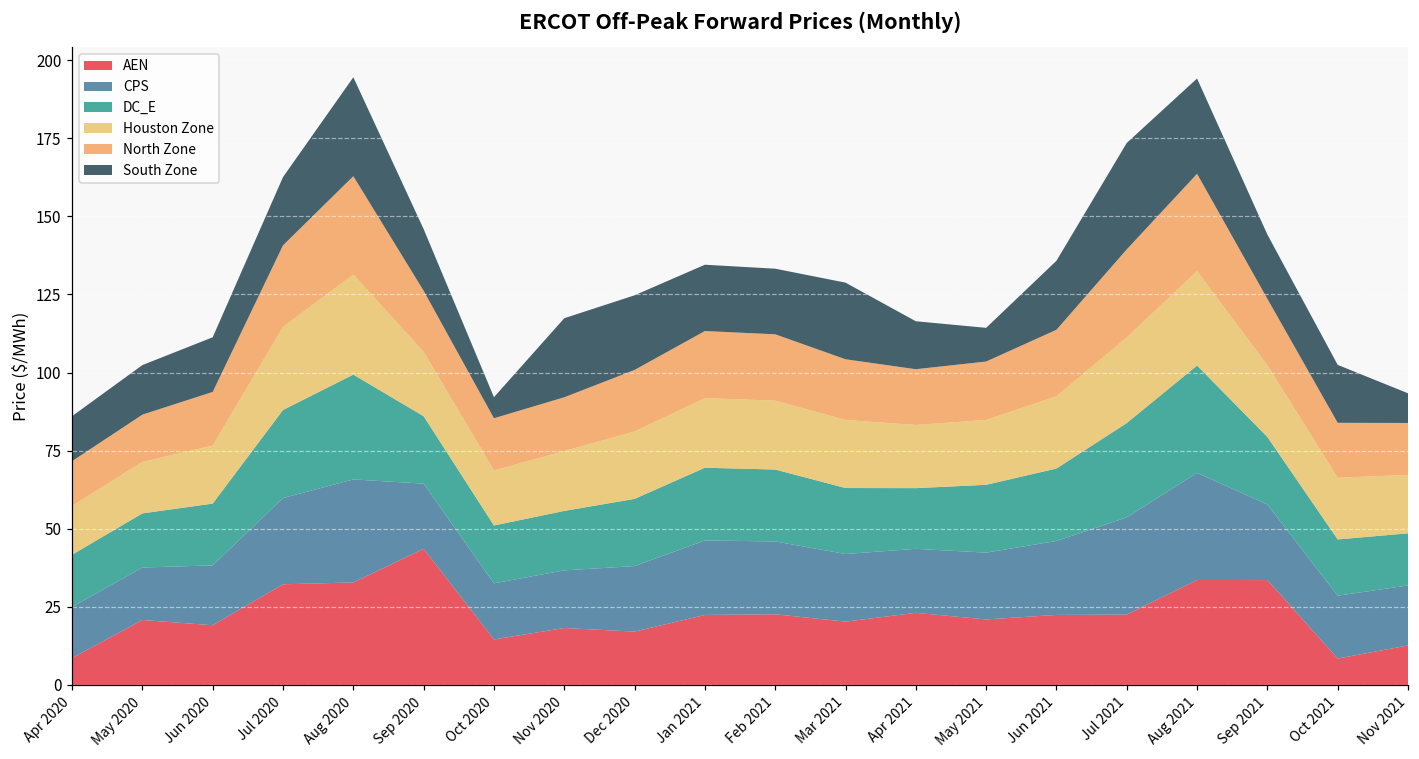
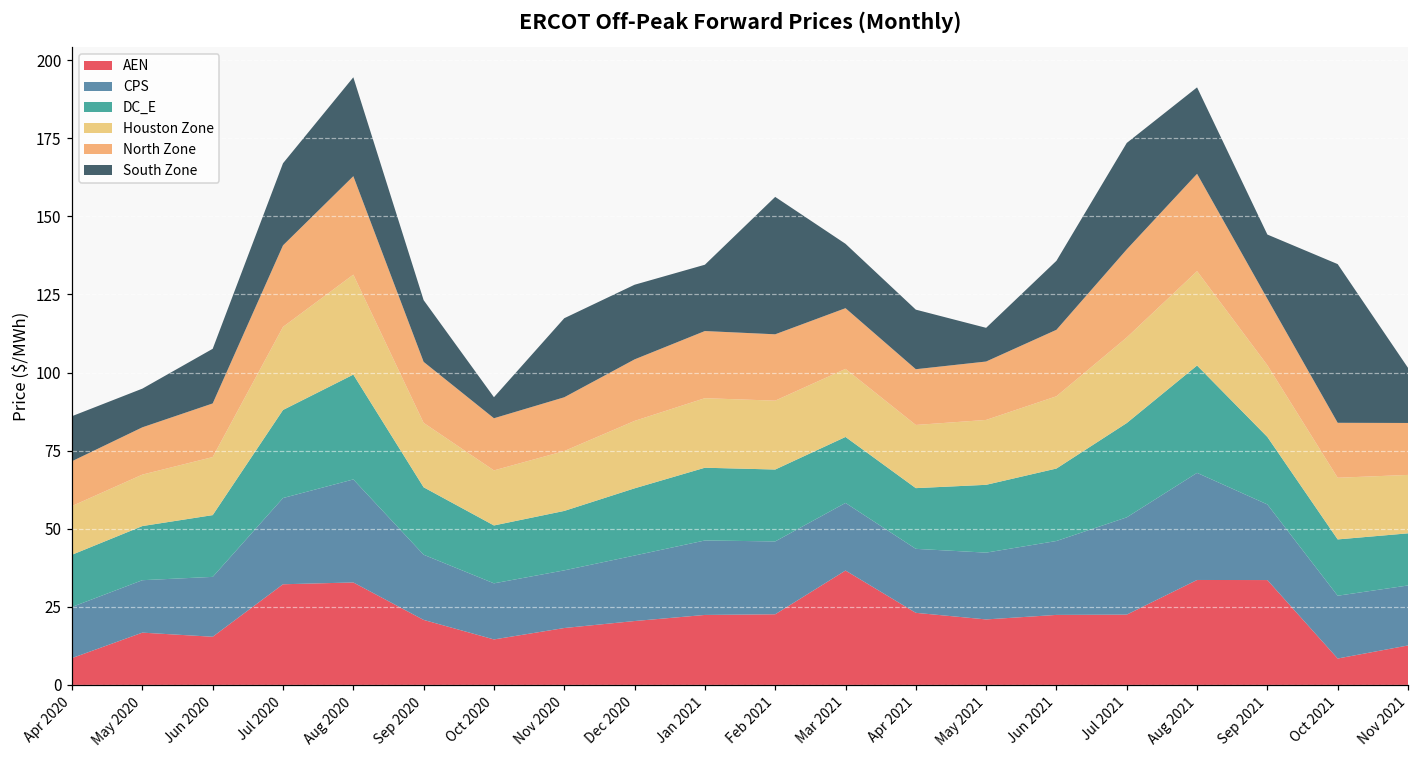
  {
    "AEN": {
      "Apr 2020": 9,
-     "May 2020": 21,
-     "Jun 2020": 19,
+     "May 2020": 17,
+     "Jun 2020": 15,
      "Jul 2020": 32,
      "Aug 2020": 33,
-     "Sep 2020": 44,
+     "Sep 2020": 21,
      "Oct 2020": 15,
      "Nov 2020": 18,
-     "Dec 2020": 17,
+     "Dec 2020": 20,
      "Jan 2021": 22,
      "Feb 2021": 23,
-     "Mar 2021": 20,
+     "Mar 2021": 37,
      "Apr 2021": 23,
      "May 2021": 21,
      "Jun 2021": 22,
      "Jul 2021": 23,
      "Aug 2021": 34,
      "Sep 2021": 34,
      "Oct 2021": 8,
      "Nov 2021": 13
    },
    "South Zone": {
      "Apr 2020": 14,
-     "May 2020": 16,
+     "May 2020": 12,
      "Jun 2020": 17,
-     "Jul 2020": 22,
+     "Jul 2020": 26,
      "Aug 2020": 32,
      "Sep 2020": 20,
      "Oct 2020": 7,
      "Nov 2020": 25,
      "Dec 2020": 24,
      "Jan 2021": 21,
-     "Feb 2021": 21,
-     "Mar 2021": 25,
-     "Apr 2021": 15,
+     "Feb 2021": 44,
+     "Mar 2021": 21,
+     "Apr 2021": 19,
      "May 2021": 11,
      "Jun 2021": 22,
      "Jul 2021": 34,
-     "Aug 2021": 31,
+     "Aug 2021": 28,
      "Sep 2021": 21,
-     "Oct 2021": 19,
-     "Nov 2021": 10
+     "Oct 2021": 51,
+     "Nov 2021": 18
    }
  }
